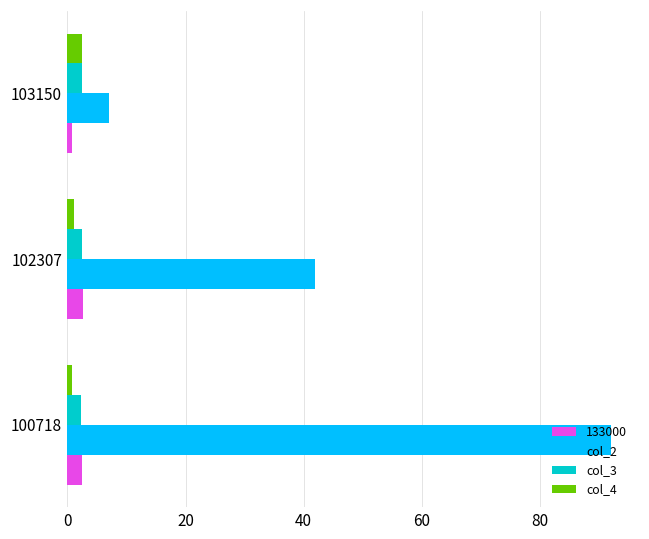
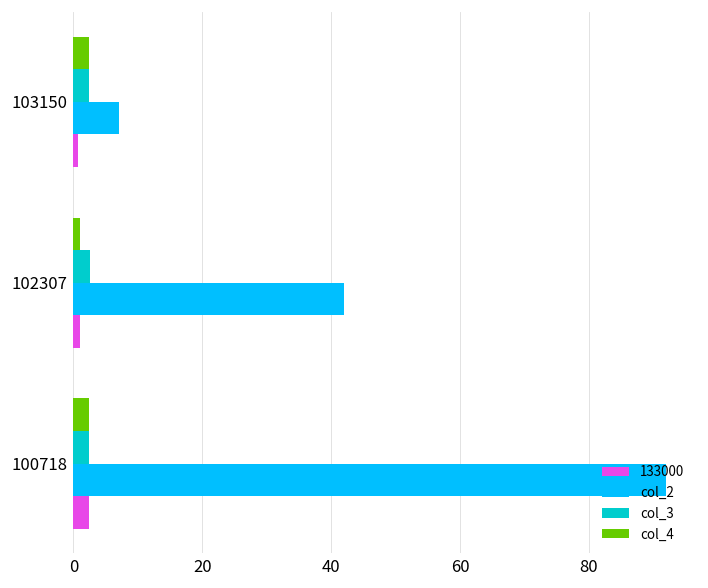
  {
    "133000": {
      "103150": 1,
-     "102307": 3,
+     "102307": 1,
      "100718": 2
    },
    "col_4": {
      "103150": 2,
      "102307": 1,
-     "100718": 1
+     "100718": 2
    }
  }
